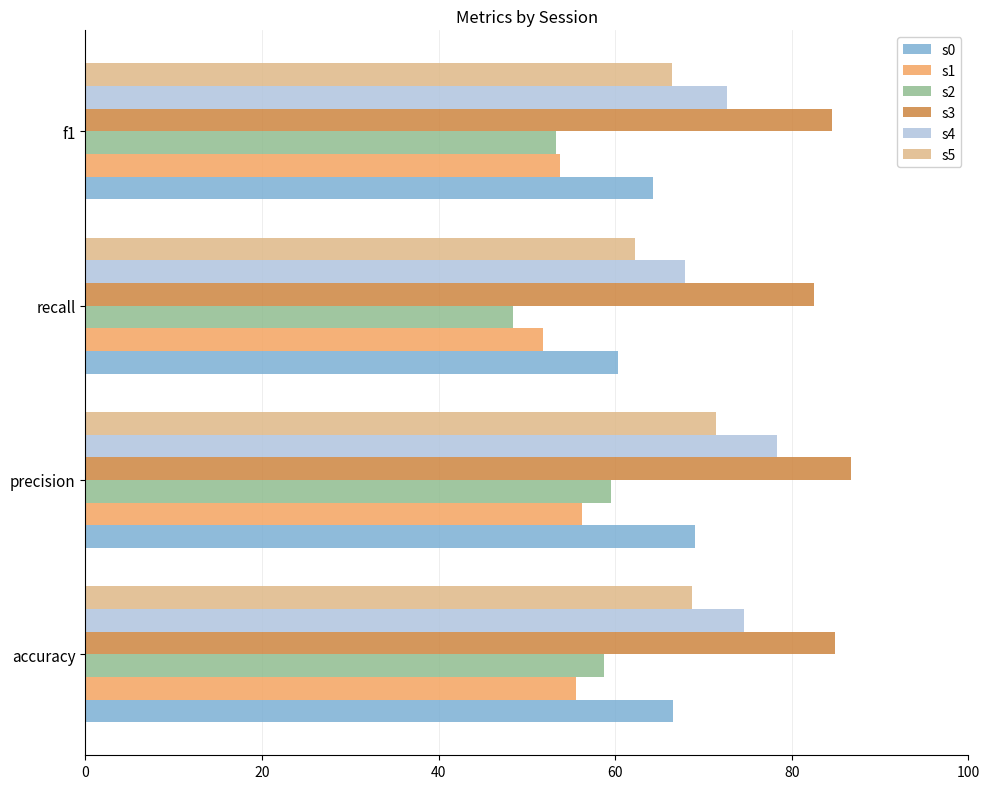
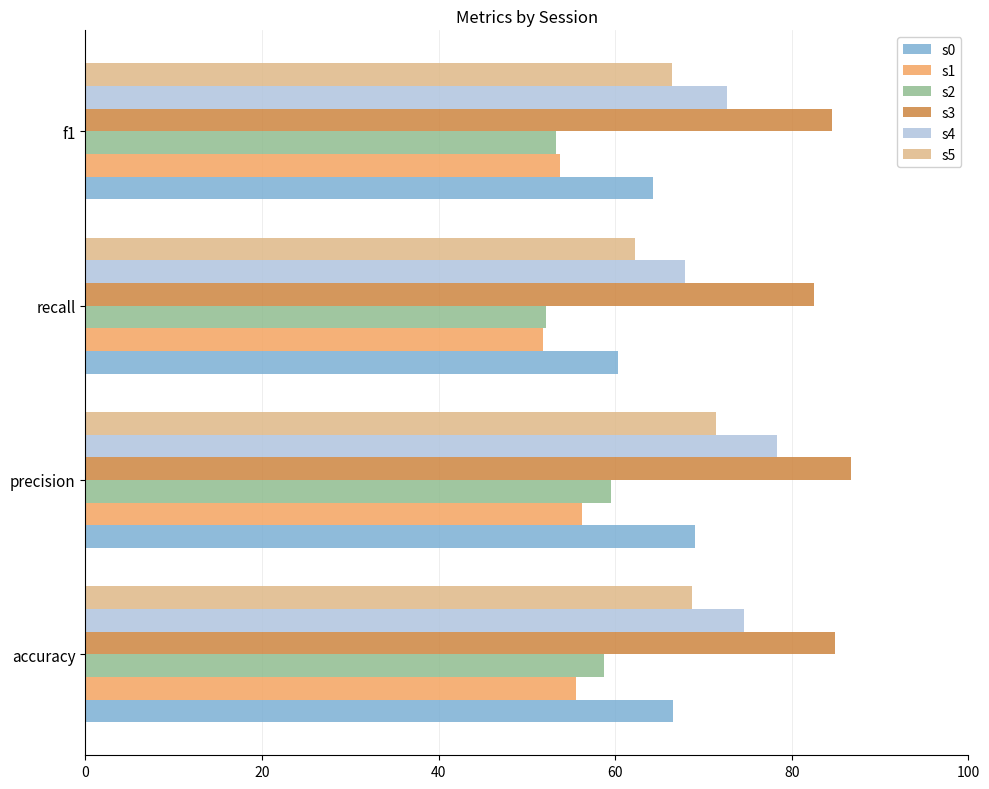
  {
    "s2": {
      "f1": 53,
-     "recall": 48,
+     "recall": 52,
      "precision": 60,
      "accuracy": 59
    }
  }
